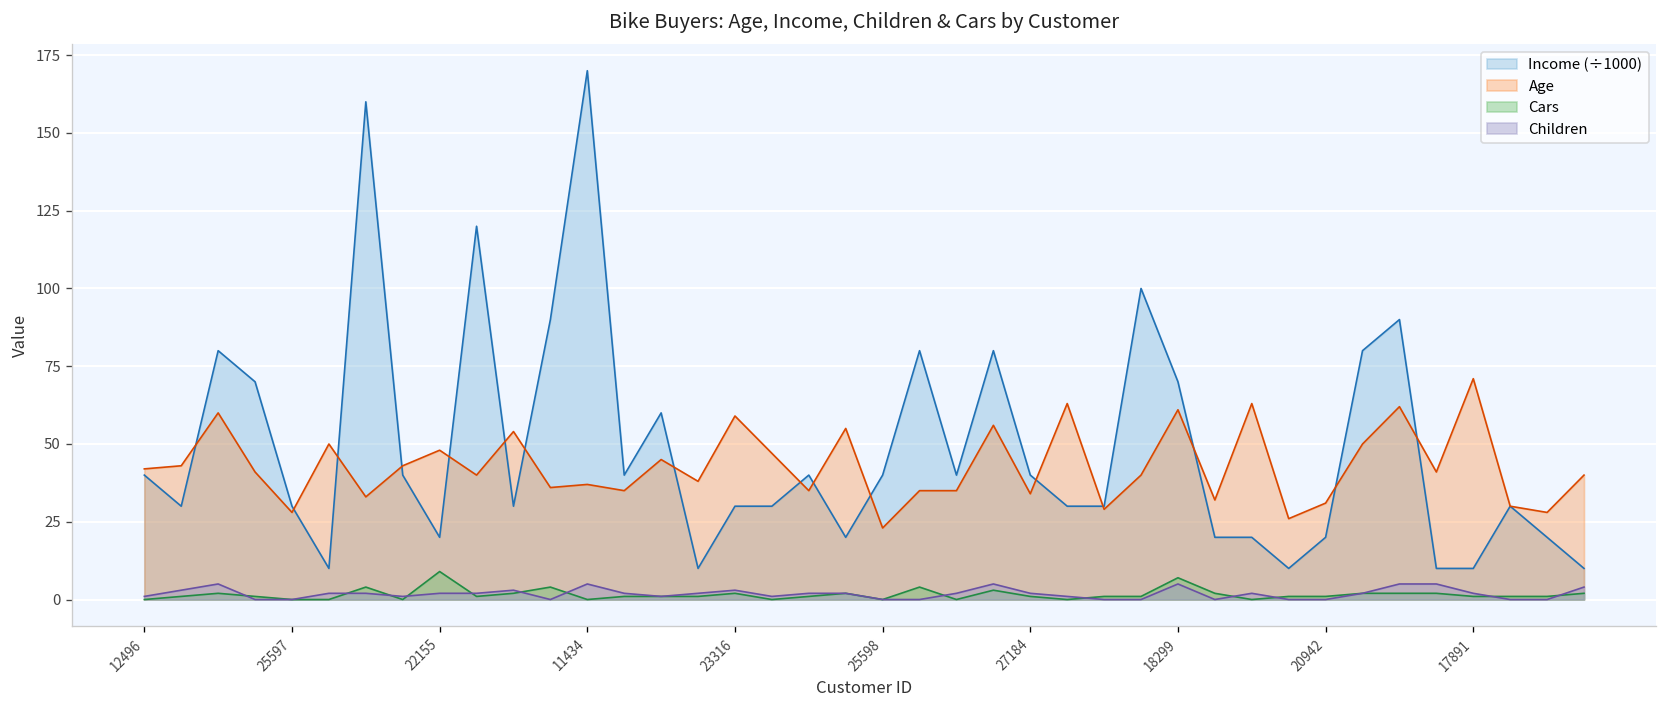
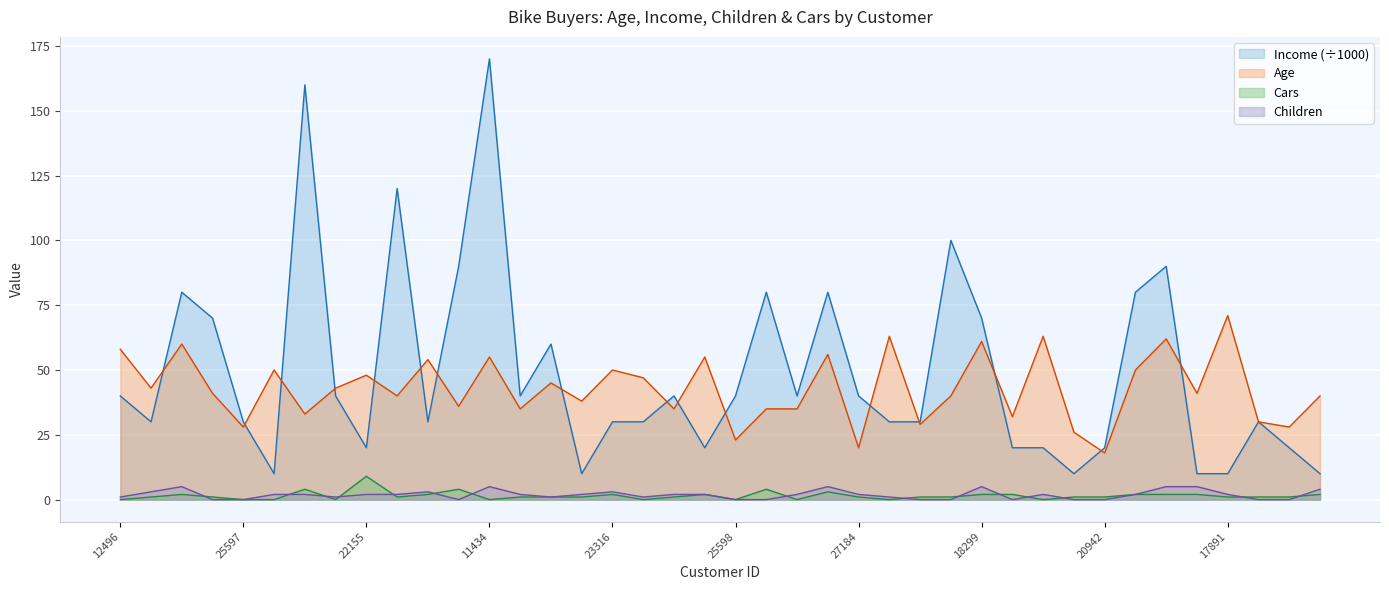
  {
    "Age": {
-     "12496": 42,
+     "12496": 58,
      "25597": 28,
      "22155": 48,
-     "11434": 37,
-     "23316": 59,
+     "11434": 55,
+     "23316": 50,
      "25598": 23,
-     "27184": 34,
+     "27184": 20,
      "18299": 61,
-     "20942": 31,
+     "20942": 18,
      "17891": 71
    },
    "Cars": {
      "12496": 0,
      "22155": 9,
      "11434": 0,
      "23316": 2,
      "27184": 1,
-     "18299": 7,
+     "18299": 2,
      "20942": 1,
      "17891": 1
    }
  }
